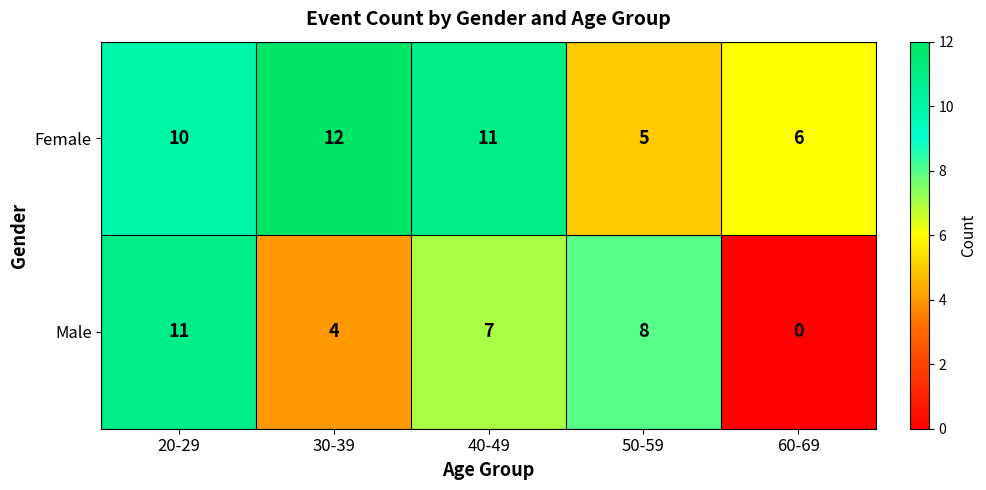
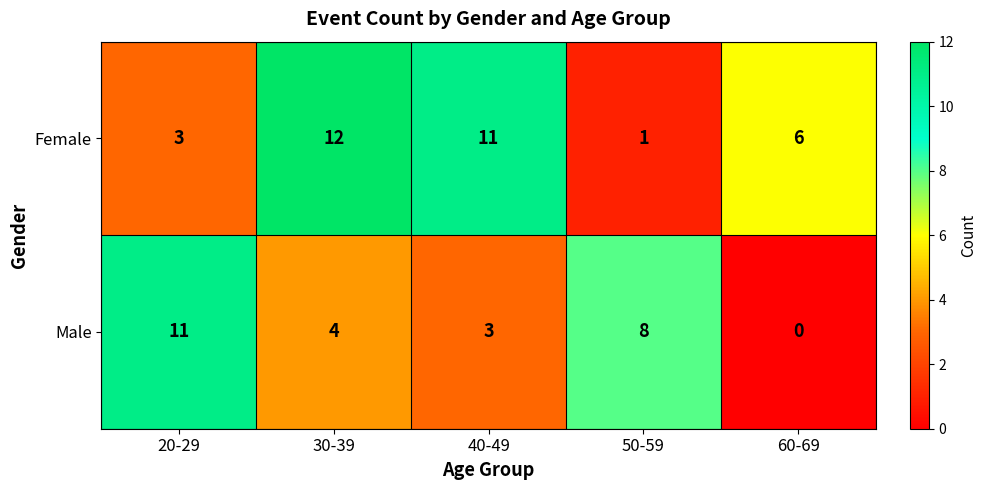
  {
    "Female": {
-     "20-29": 10,
+     "20-29": 3,
      "30-39": 12,
      "40-49": 11,
-     "50-59": 5,
+     "50-59": 1,
      "60-69": 6
    },
    "Male": {
      "20-29": 11,
      "30-39": 4,
-     "40-49": 7,
+     "40-49": 3,
      "50-59": 8,
      "60-69": 0
    }
  }
